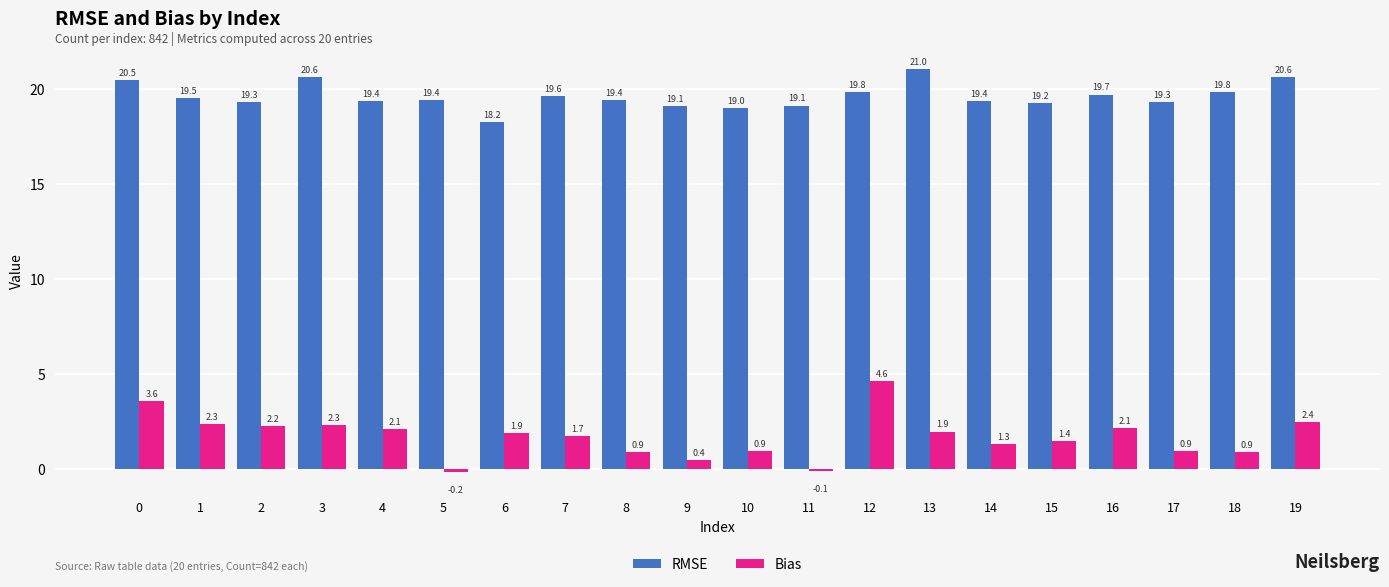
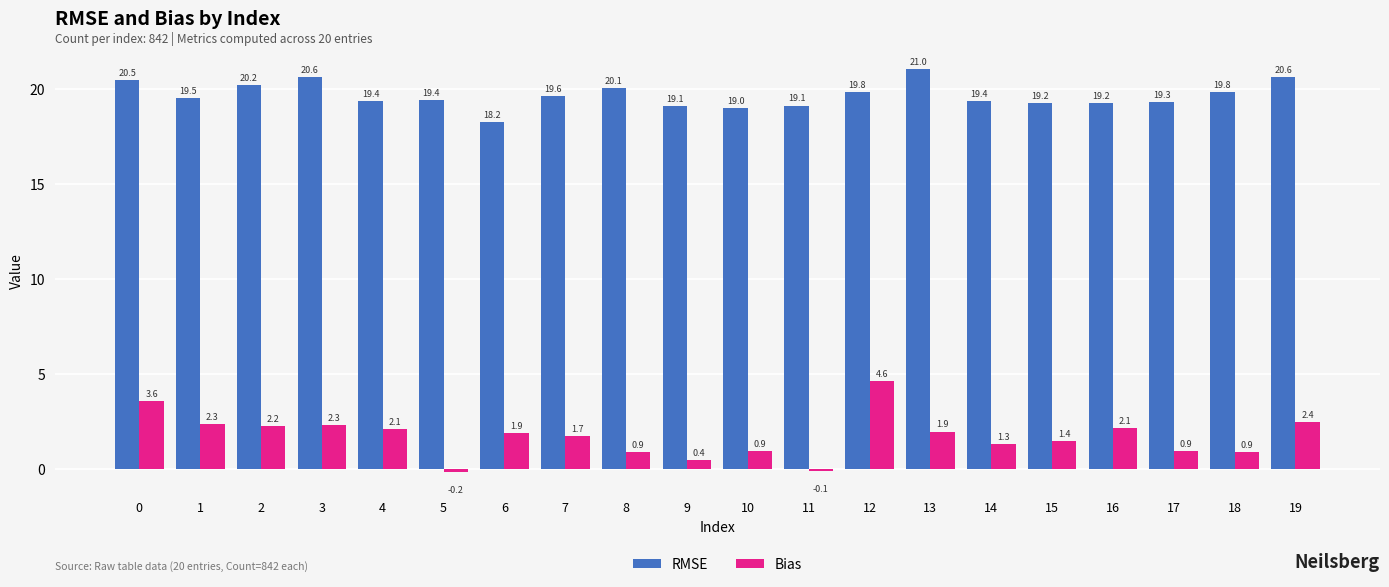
  {
    "RMSE": {
      "0": 20.5,
      "1": 19.5,
-     "2": 19.3,
+     "2": 20.2,
      "3": 20.6,
      "4": 19.4,
      "5": 19.4,
      "6": 18.2,
      "7": 19.6,
-     "8": 19.4,
+     "8": 20.1,
      "9": 19.1,
      "10": 19.0,
      "11": 19.1,
      "12": 19.8,
      "13": 21.0,
      "14": 19.4,
      "15": 19.2,
-     "16": 19.7,
+     "16": 19.2,
      "17": 19.3,
      "18": 19.8,
      "19": 20.6
    },
    "Bias": {
      "0": 3.6,
      "1": 2.3,
      "2": 2.2,
      "3": 2.3,
      "4": 2.1,
      "5": -0.2,
      "6": 1.9,
      "7": 1.7,
      "8": 0.9,
      "9": 0.4,
      "10": 0.9,
      "11": -0.1,
      "12": 4.6,
      "13": 1.9,
      "14": 1.3,
      "15": 1.4,
      "16": 2.1,
      "17": 0.9,
      "18": 0.9,
      "19": 2.4
    }
  }
